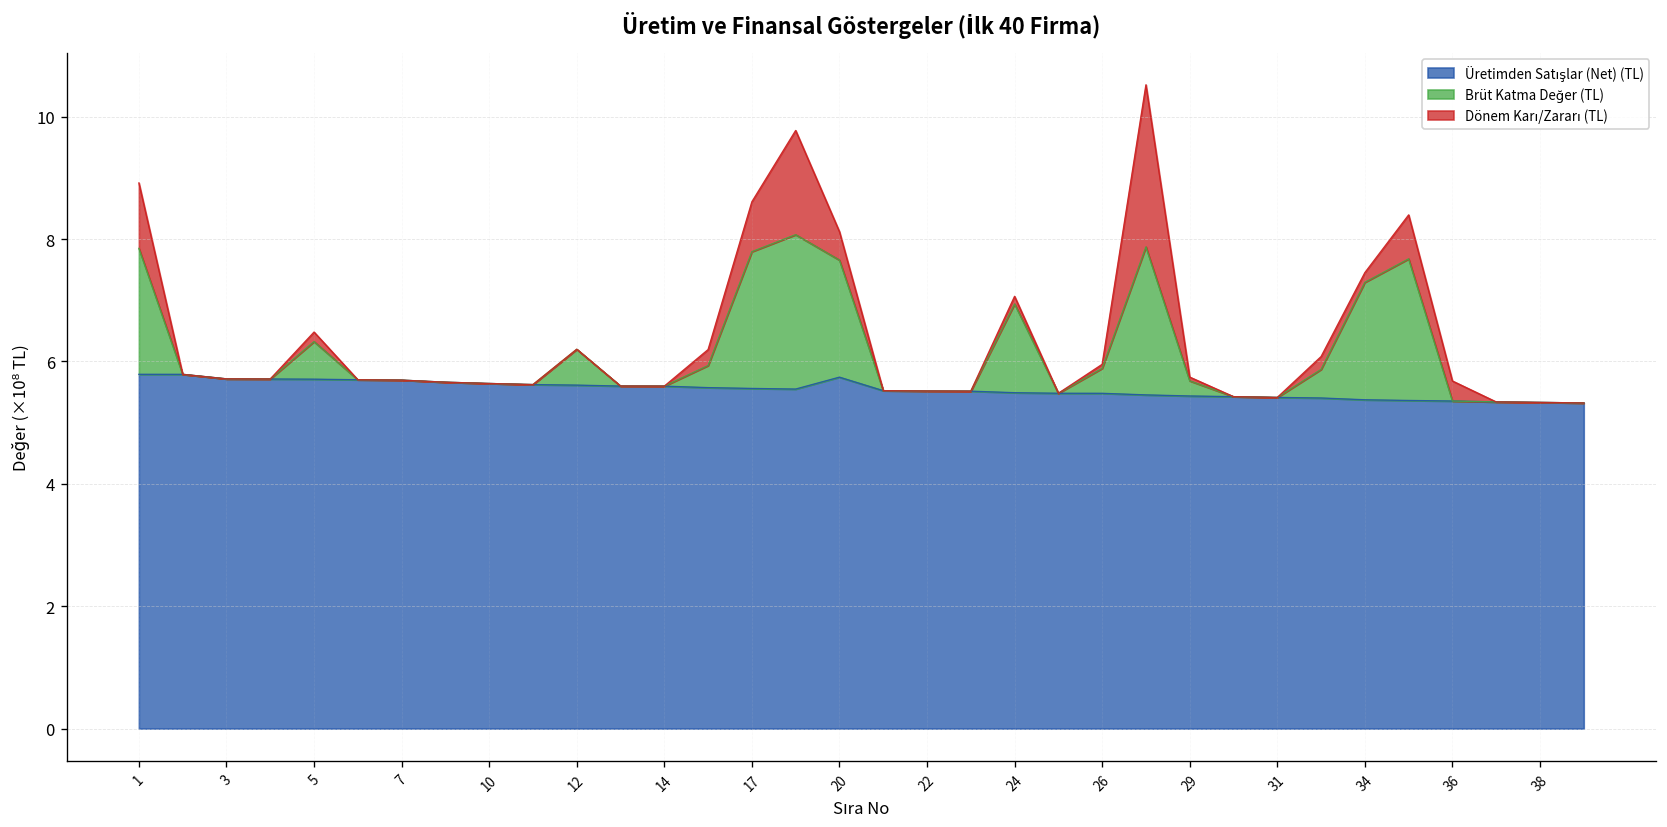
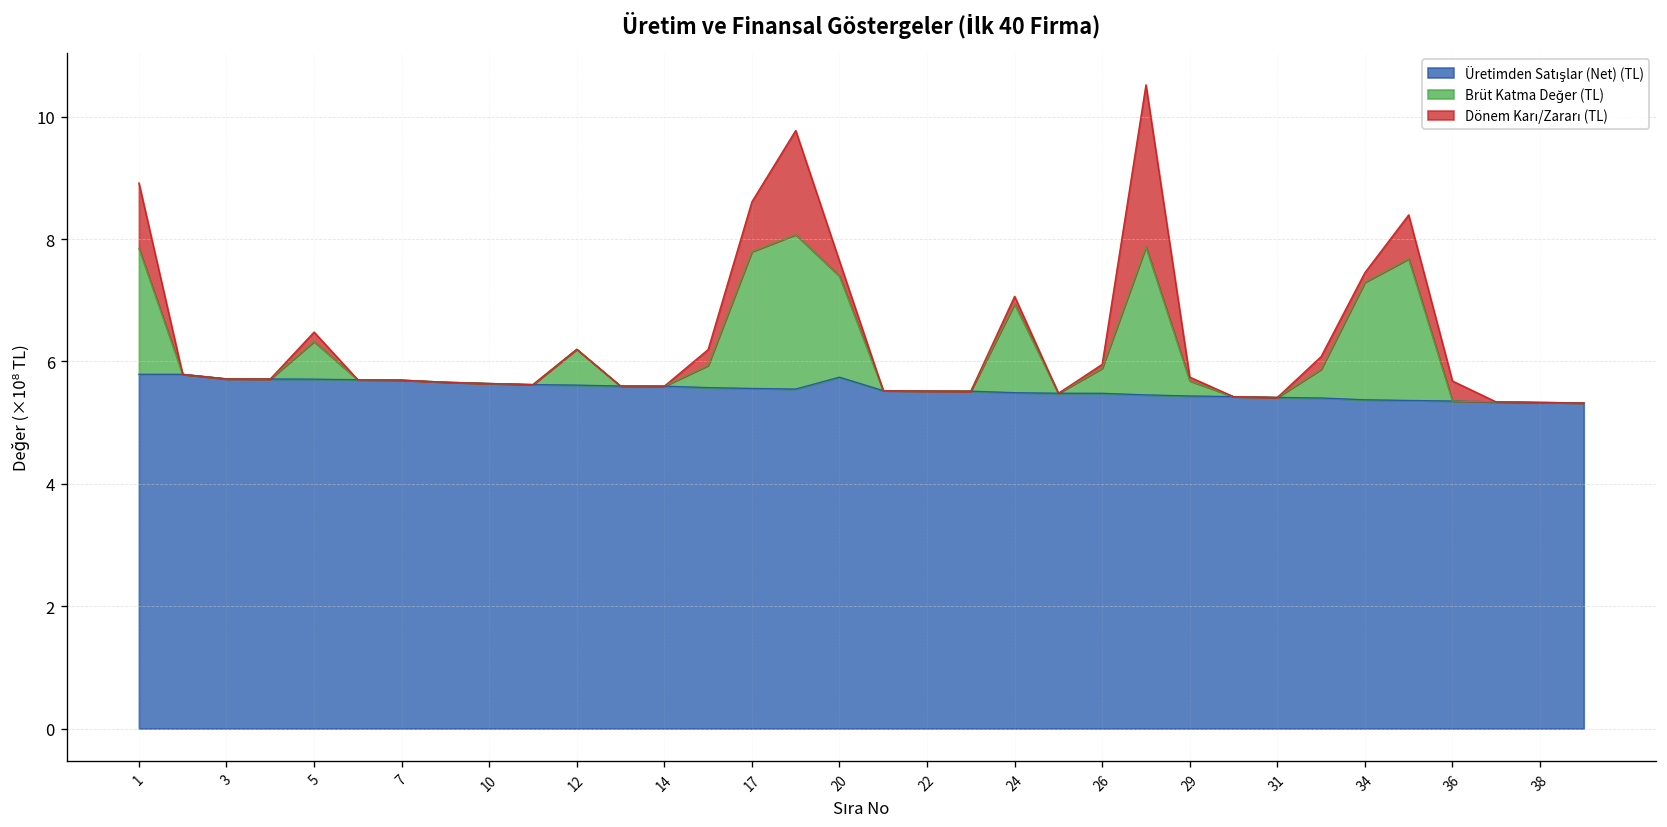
  {
    "Üretimden Satışlar (Net) (TL)": {
      "1": 5.8,
      "5": 5.7,
      "12": 5.6,
      "17": 5.6,
      "20": 5.7,
      "24": 5.5,
      "26": 5.5,
      "29": 5.4,
      "34": 5.4
    },
    "Brüt Katma Değer (TL)": {
      "1": 2.1,
      "5": 0.6,
      "17": 2.2,
-     "20": 1.9,
+     "20": 1.7,
      "24": 1.5,
      "26": 0.4,
      "29": 0.2,
      "34": 1.9
    },
    "Dönem Karı/Zararı (TL)": {
      "1": 1.1,
      "5": 0.2,
      "17": 0.8,
-     "20": 0.5,
+     "20": 0.2,
      "24": 0.1,
      "26": 0.1,
      "29": 0.1,
      "34": 0.2,
      "36": 0.3
    }
  }
